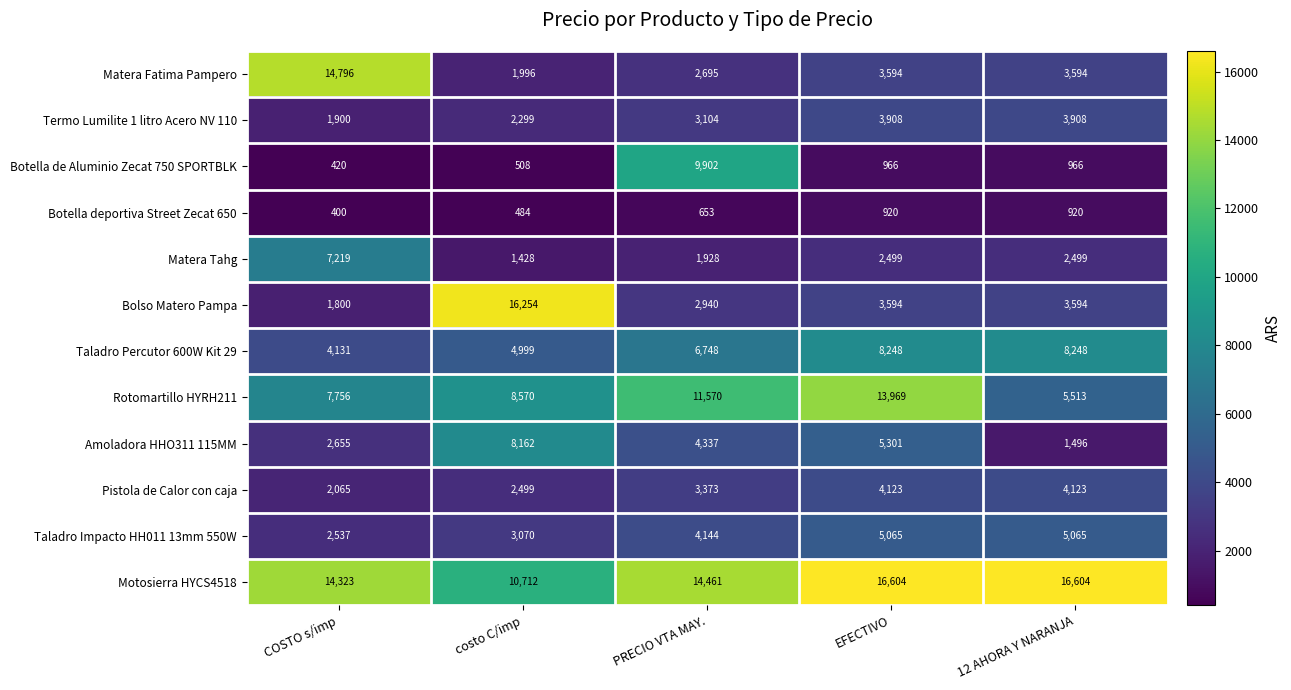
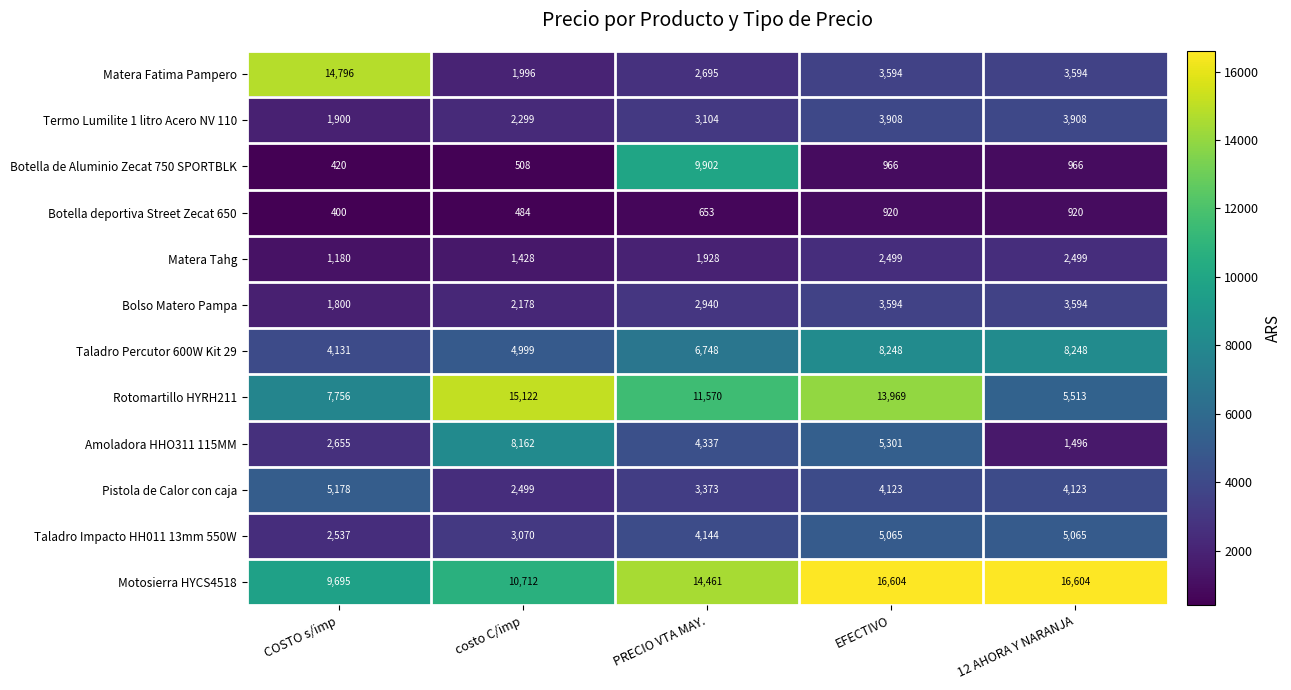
  {
    "Matera Fatima Pampero": {
      "COSTO s/imp": "14,796",
      "costo C/imp": "1,996",
      "PRECIO VTA MAY.": "2,695",
      "EFECTIVO": "3,594",
      "12 AHORA Y NARANJA": "3,594"
    },
    "Termo Lumilite 1 litro Acero NV 110": {
      "COSTO s/imp": "1,900",
      "costo C/imp": "2,299",
      "PRECIO VTA MAY.": "3,104",
      "EFECTIVO": "3,908",
      "12 AHORA Y NARANJA": "3,908"
    },
    "Botella de Aluminio Zecat 750 SPORTBLK": {
      "COSTO s/imp": "420",
      "costo C/imp": "508",
      "PRECIO VTA MAY.": "9,902",
      "EFECTIVO": "966",
      "12 AHORA Y NARANJA": "966"
    },
    "Botella deportiva Street Zecat 650": {
      "COSTO s/imp": "400",
      "costo C/imp": "484",
      "PRECIO VTA MAY.": "653",
      "EFECTIVO": "920",
      "12 AHORA Y NARANJA": "920"
    },
    "Matera Tahg": {
-     "COSTO s/imp": "7,219",
+     "COSTO s/imp": "1,180",
      "costo C/imp": "1,428",
      "PRECIO VTA MAY.": "1,928",
      "EFECTIVO": "2,499",
      "12 AHORA Y NARANJA": "2,499"
    },
    "Bolso Matero Pampa": {
      "COSTO s/imp": "1,800",
-     "costo C/imp": "16,254",
+     "costo C/imp": "2,178",
      "PRECIO VTA MAY.": "2,940",
      "EFECTIVO": "3,594",
      "12 AHORA Y NARANJA": "3,594"
    },
    "Taladro Percutor 600W Kit 29": {
      "COSTO s/imp": "4,131",
      "costo C/imp": "4,999",
      "PRECIO VTA MAY.": "6,748",
      "EFECTIVO": "8,248",
      "12 AHORA Y NARANJA": "8,248"
    },
    "Rotomartillo HYRH211": {
      "COSTO s/imp": "7,756",
-     "costo C/imp": "8,570",
+     "costo C/imp": "15,122",
      "PRECIO VTA MAY.": "11,570",
      "EFECTIVO": "13,969",
      "12 AHORA Y NARANJA": "5,513"
    },
    "Amoladora HHO311 115MM": {
      "COSTO s/imp": "2,655",
      "costo C/imp": "8,162",
      "PRECIO VTA MAY.": "4,337",
      "EFECTIVO": "5,301",
      "12 AHORA Y NARANJA": "1,496"
    },
    "Pistola de Calor con caja": {
-     "COSTO s/imp": "2,065",
+     "COSTO s/imp": "5,178",
      "costo C/imp": "2,499",
      "PRECIO VTA MAY.": "3,373",
      "EFECTIVO": "4,123",
      "12 AHORA Y NARANJA": "4,123"
    },
    "Taladro Impacto HH011 13mm 550W": {
      "COSTO s/imp": "2,537",
      "costo C/imp": "3,070",
      "PRECIO VTA MAY.": "4,144",
      "EFECTIVO": "5,065",
      "12 AHORA Y NARANJA": "5,065"
    },
    "Motosierra HYCS4518": {
-     "COSTO s/imp": "14,323",
+     "COSTO s/imp": "9,695",
      "costo C/imp": "10,712",
      "PRECIO VTA MAY.": "14,461",
      "EFECTIVO": "16,604",
      "12 AHORA Y NARANJA": "16,604"
    }
  }
